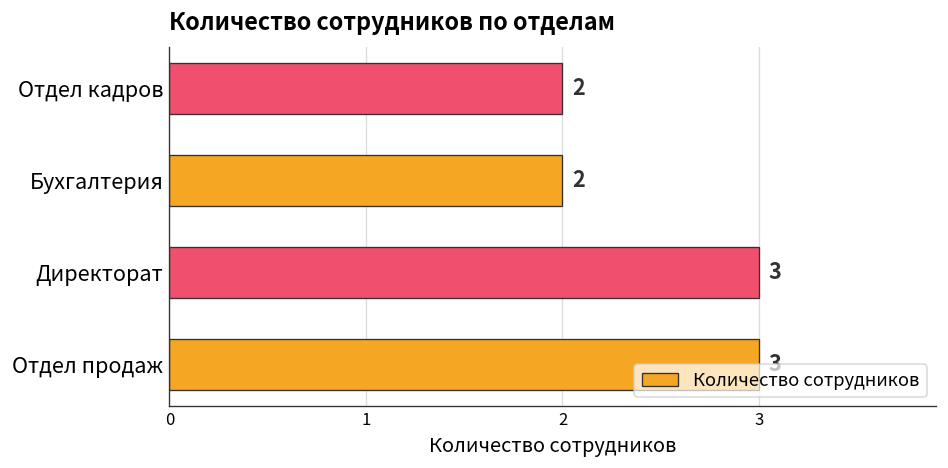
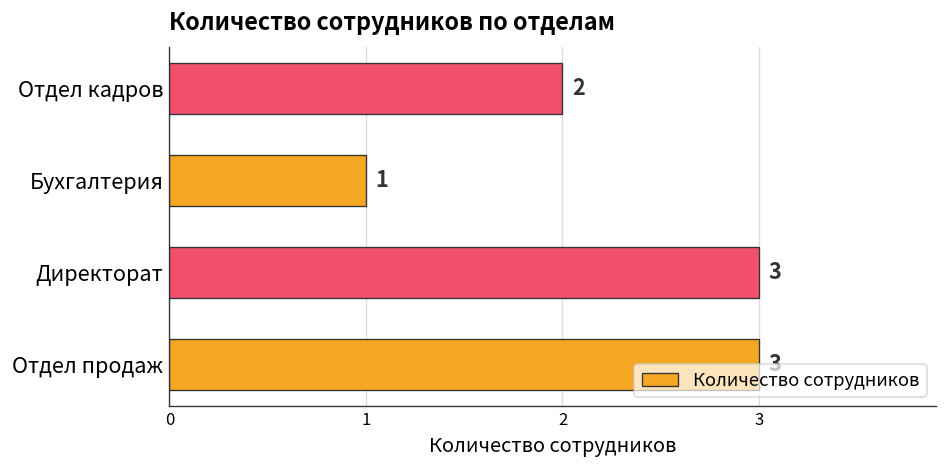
  {
    "Отдел кадров": 2,
-   "Бухгалтерия": 2,
+   "Бухгалтерия": 1,
    "Директорат": 3
  }
